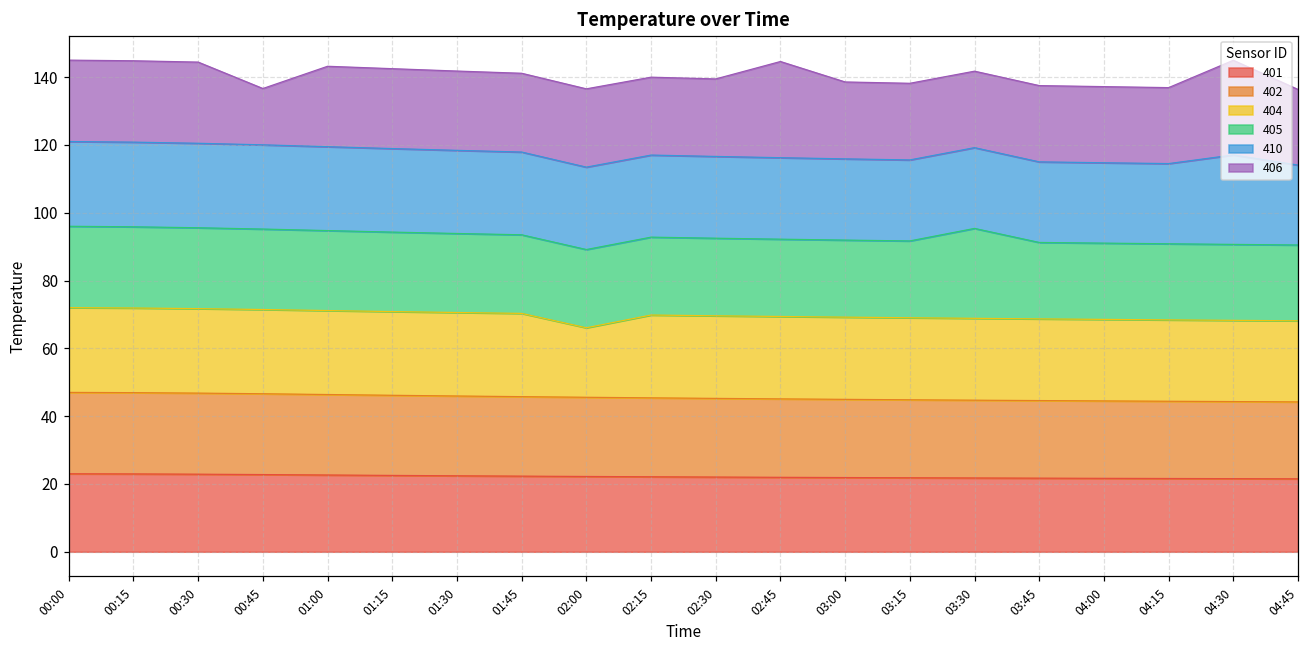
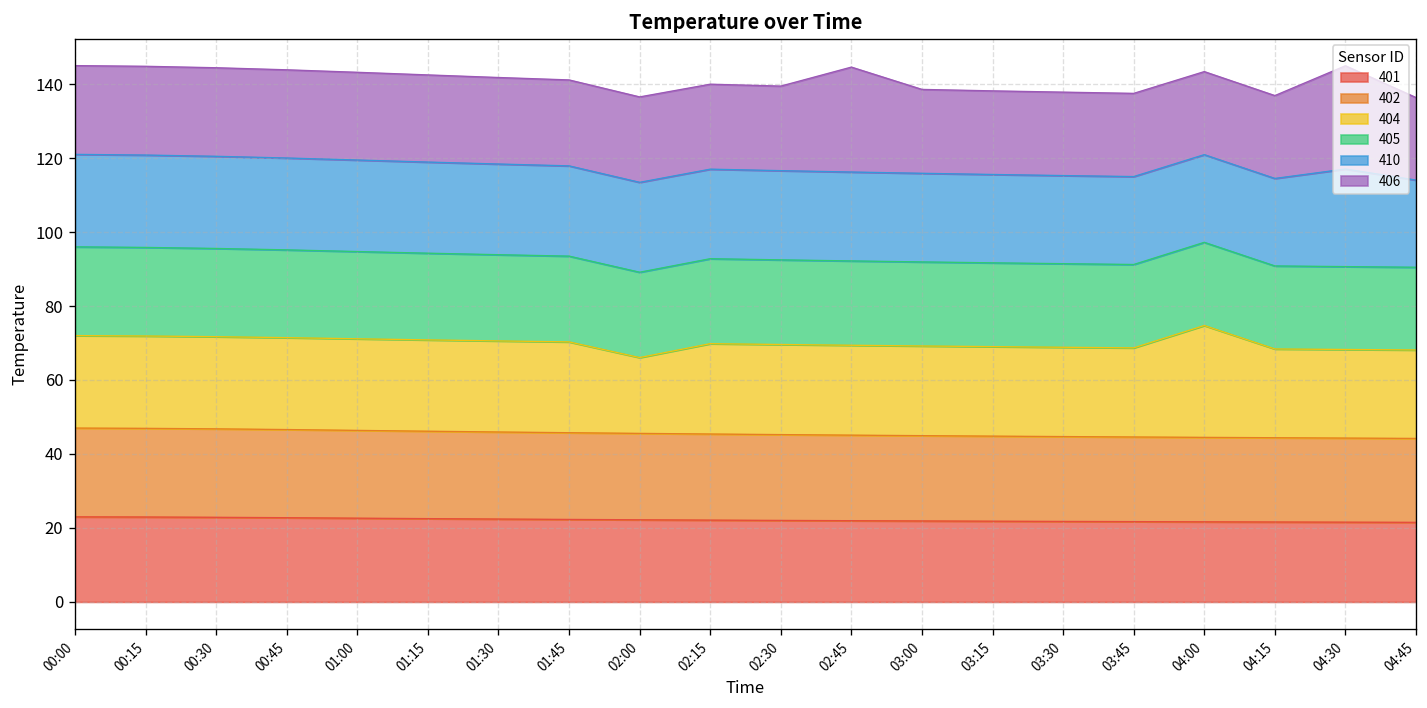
  {
    "404": {
      "00:00": 25,
      "00:15": 25,
      "00:30": 25,
      "00:45": 25,
      "01:00": 25,
      "01:15": 25,
      "01:30": 25,
      "01:45": 25,
      "02:00": 21,
      "02:15": 24,
      "02:30": 24,
      "02:45": 24,
      "03:00": 24,
      "03:15": 24,
      "03:30": 24,
      "03:45": 24,
-     "04:00": 24,
+     "04:00": 30,
      "04:15": 24,
      "04:30": 24,
      "04:45": 24
    },
    "405": {
      "00:00": 24,
      "00:15": 24,
      "00:30": 24,
      "00:45": 24,
      "01:00": 24,
      "01:15": 23,
      "01:30": 23,
      "01:45": 23,
      "02:00": 23,
      "02:15": 23,
      "02:30": 23,
      "02:45": 23,
      "03:00": 23,
      "03:15": 23,
-     "03:30": 27,
+     "03:30": 23,
      "03:45": 23,
      "04:00": 22,
      "04:15": 22,
      "04:30": 22,
      "04:45": 22
    },
    "410": {
      "00:00": 25,
      "00:15": 25,
      "00:30": 25,
      "00:45": 25,
      "01:00": 25,
      "01:15": 25,
      "01:30": 25,
      "01:45": 24,
      "02:00": 24,
      "02:15": 24,
      "02:30": 24,
      "02:45": 24,
      "03:00": 24,
      "03:15": 24,
      "03:30": 24,
      "03:45": 24,
      "04:00": 24,
      "04:15": 24,
      "04:45": 24
    },
    "406": {
      "00:00": 24,
      "00:15": 24,
      "00:30": 24,
-     "00:45": 17,
+     "00:45": 24,
      "01:00": 24,
      "01:15": 24,
      "01:30": 23,
      "01:45": 23,
      "02:00": 23,
      "02:15": 23,
      "02:30": 23,
      "02:45": 28,
      "03:00": 23,
      "03:15": 23,
      "03:30": 23,
      "03:45": 22,
      "04:00": 22,
      "04:15": 22,
      "04:45": 22
    }
  }
